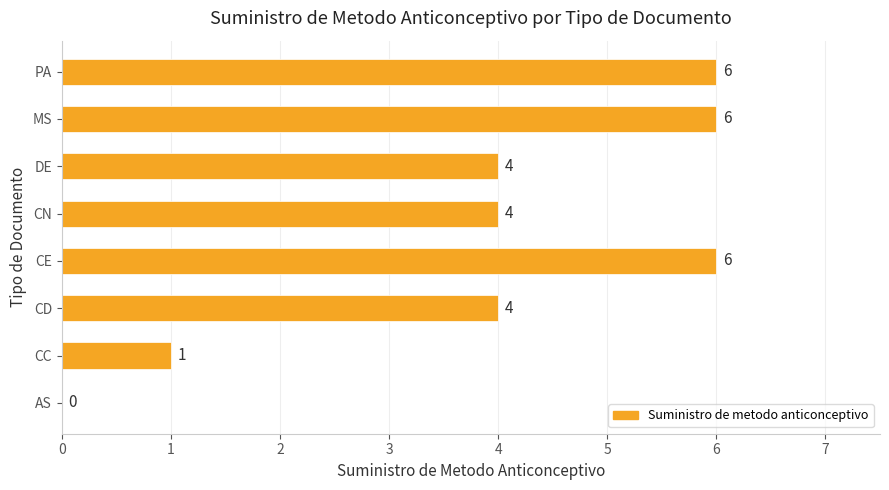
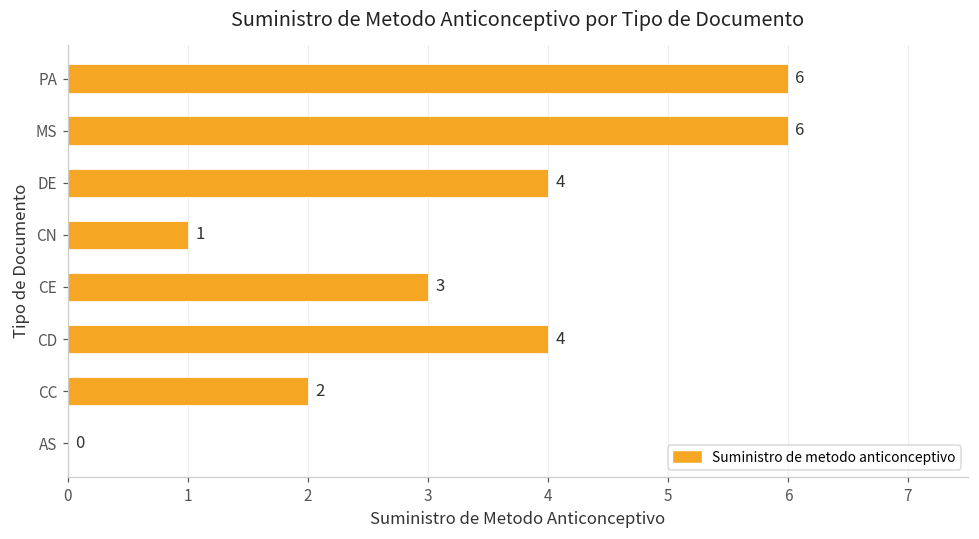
  {
    "PA": 6,
    "MS": 6,
    "DE": 4,
-   "CN": 4,
-   "CE": 6,
+   "CN": 1,
+   "CE": 3,
    "CD": 4,
-   "CC": 1,
+   "CC": 2,
    "AS": 0
  }
